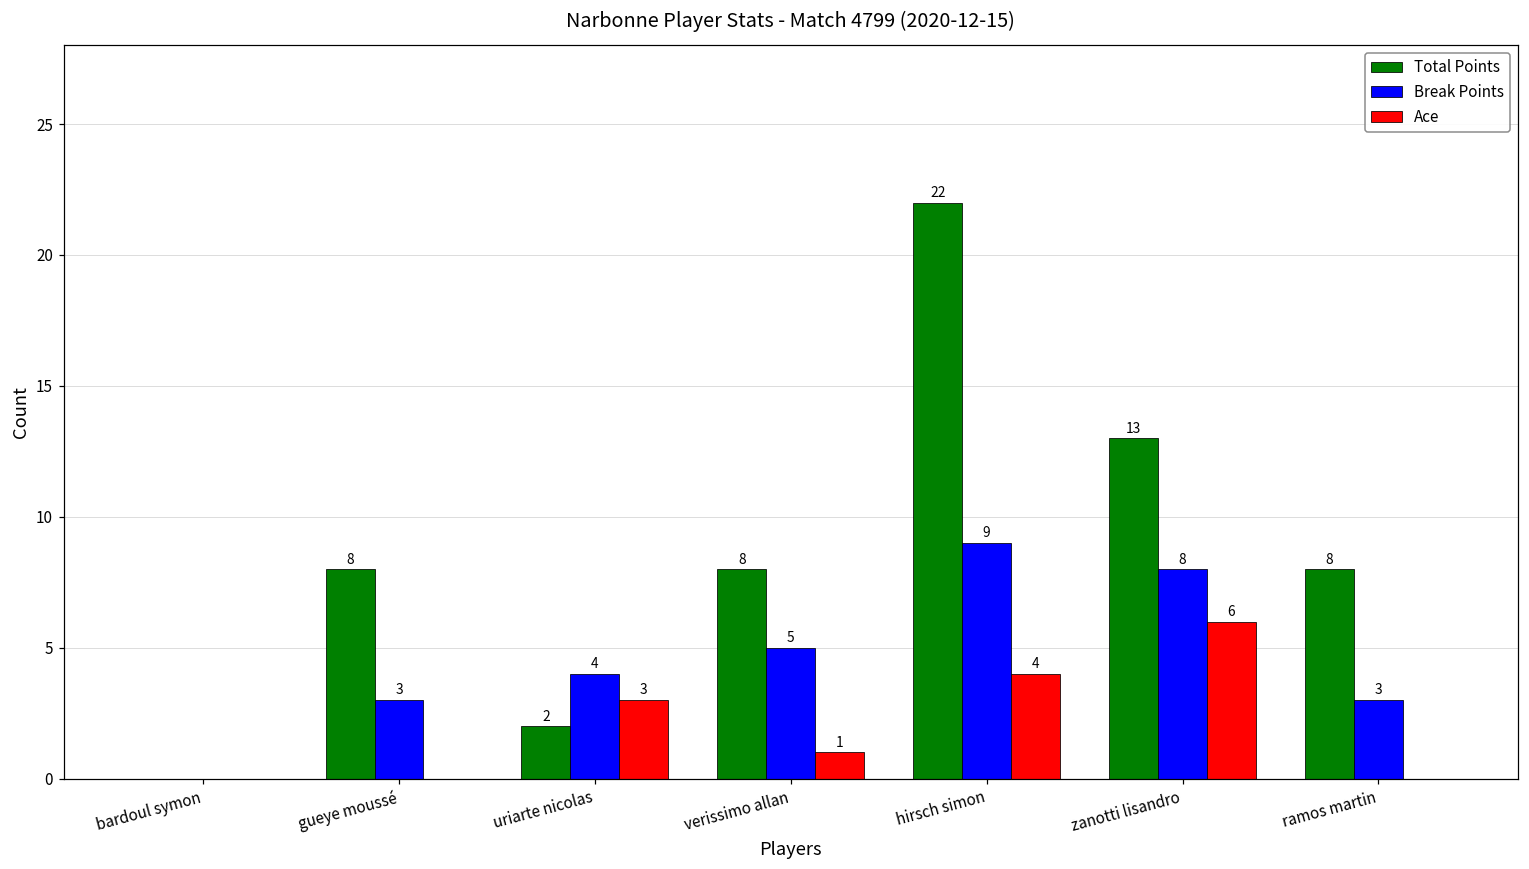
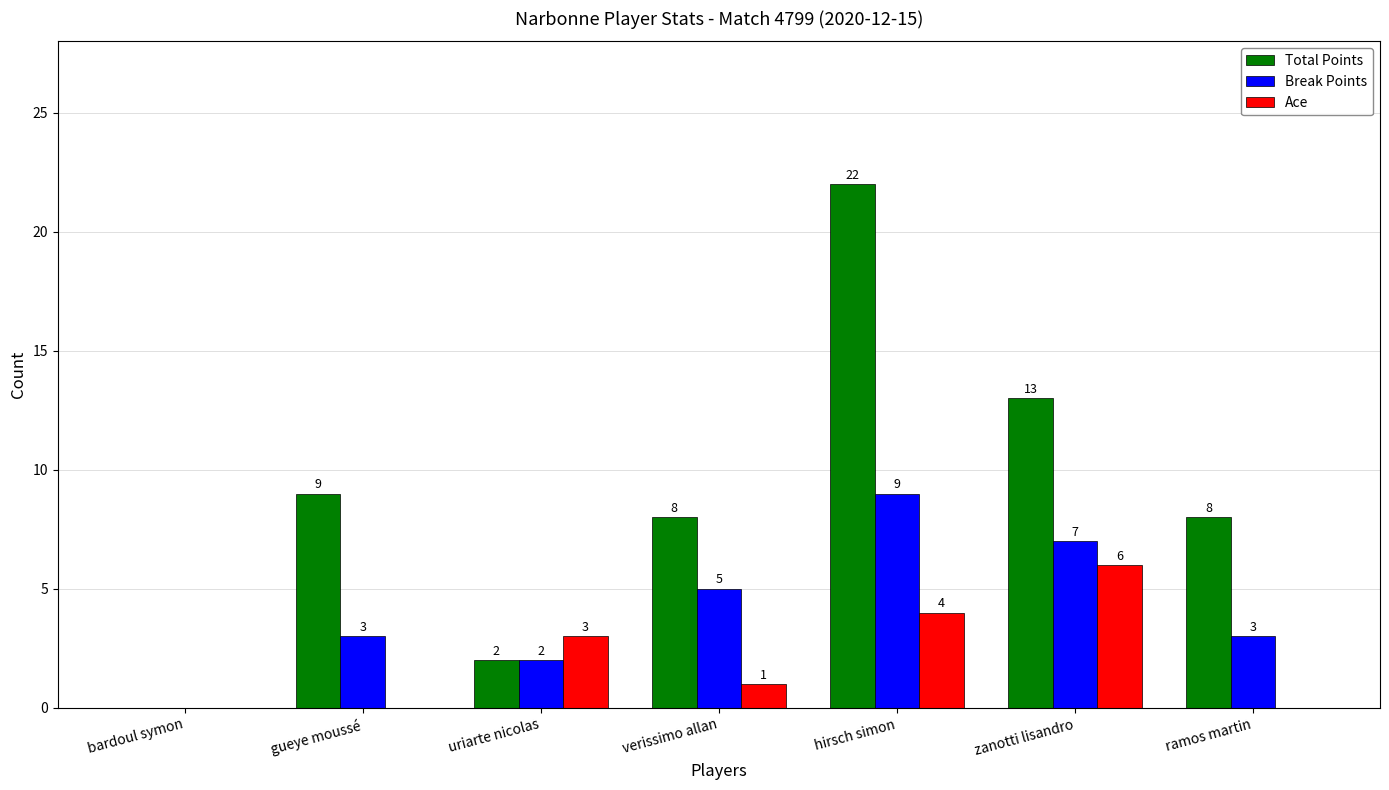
  {
    "Total Points": {
-     "gueye moussé": 8,
+     "gueye moussé": 9,
      "uriarte nicolas": 2,
      "verissimo allan": 8,
      "hirsch simon": 22,
      "zanotti lisandro": 13,
      "ramos martin": 8
    },
    "Break Points": {
      "gueye moussé": 3,
-     "uriarte nicolas": 4,
+     "uriarte nicolas": 2,
      "verissimo allan": 5,
      "hirsch simon": 9,
-     "zanotti lisandro": 8,
+     "zanotti lisandro": 7,
      "ramos martin": 3
    },
    "Ace": {
      "uriarte nicolas": 3,
      "verissimo allan": 1,
      "hirsch simon": 4,
      "zanotti lisandro": 6
    }
  }
